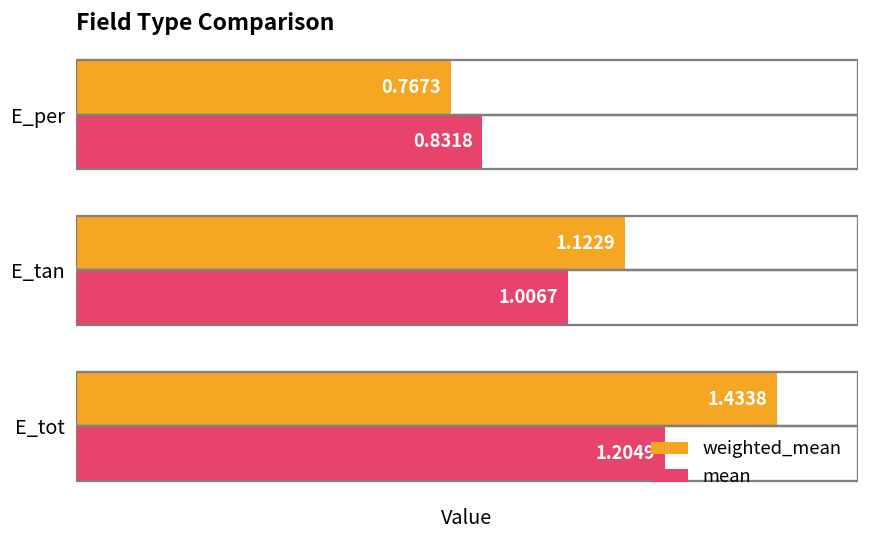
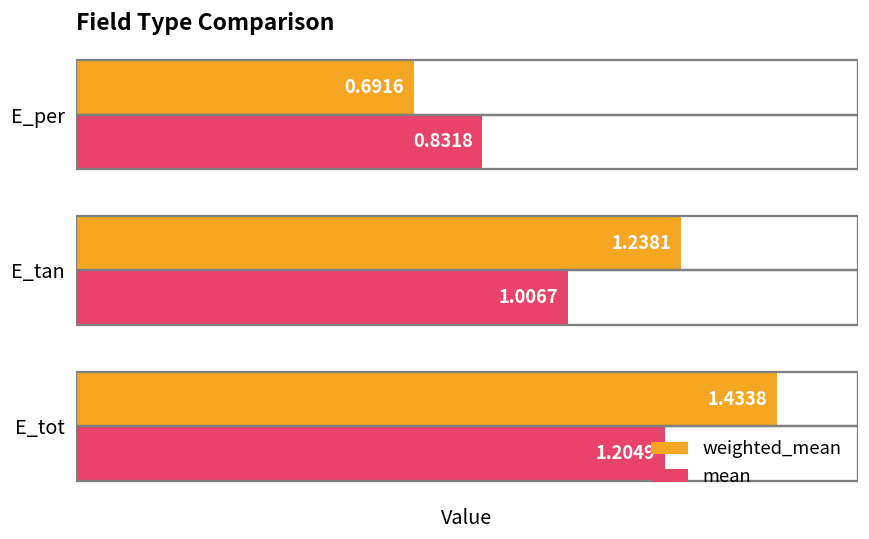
  {
    "weighted_mean": {
-     "E_per": 0.7673,
-     "E_tan": 1.1229,
+     "E_per": 0.6916,
+     "E_tan": 1.2381,
      "E_tot": 1.4338
    },
    "mean": {
      "E_per": 0.8318,
      "E_tan": 1.0067,
      "E_tot": 1.2049
    }
  }
